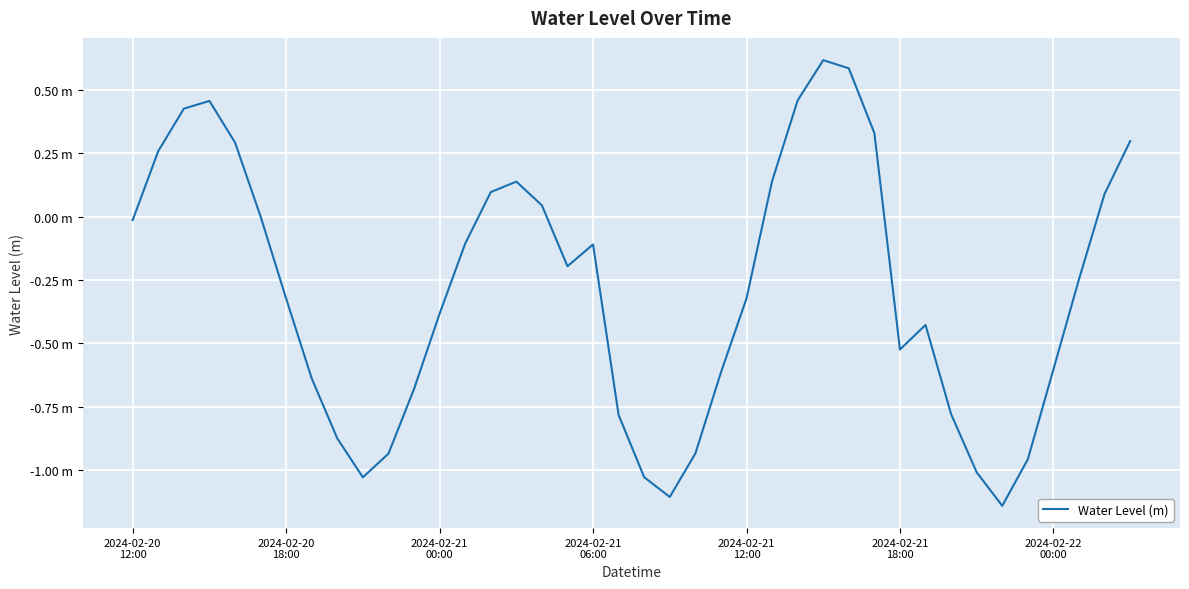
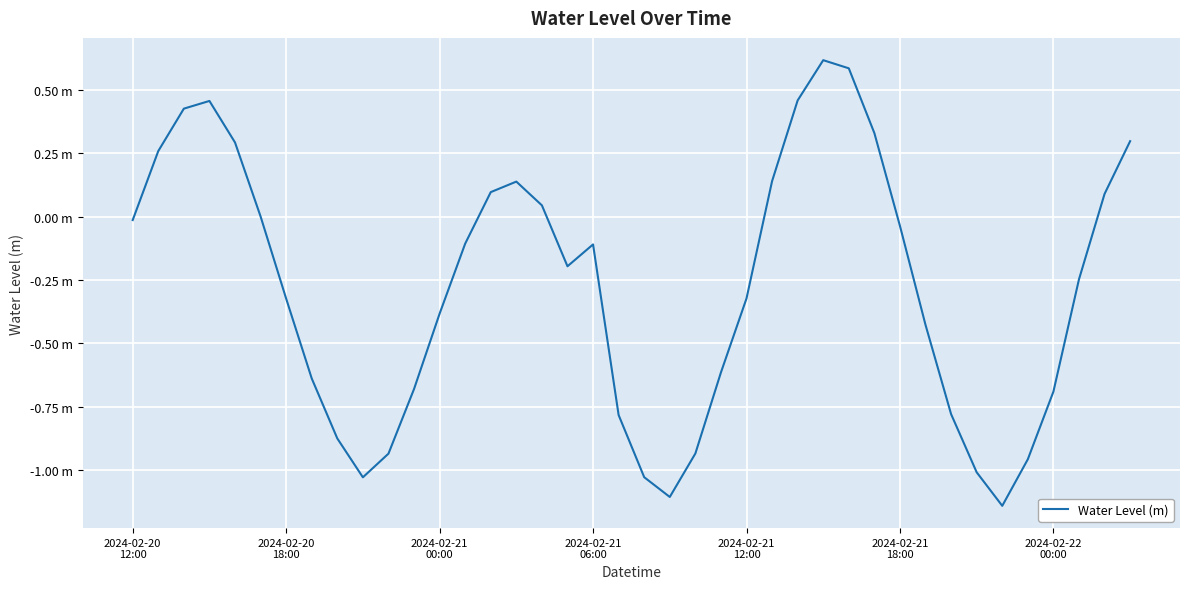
  {
    "2024-02-20 12:00": "-0.01 m",
    "2024-02-20 18:00": "-0.32 m",
    "2024-02-21 00:00": "-0.38 m",
    "2024-02-21 06:00": "-0.11 m",
    "2024-02-21 12:00": "-0.32 m",
-   "2024-02-21 18:00": "-0.52 m",
-   "2024-02-22 00:00": "-0.60 m"
+   "2024-02-21 18:00": "-0.04 m",
+   "2024-02-22 00:00": "-0.69 m"
  }
